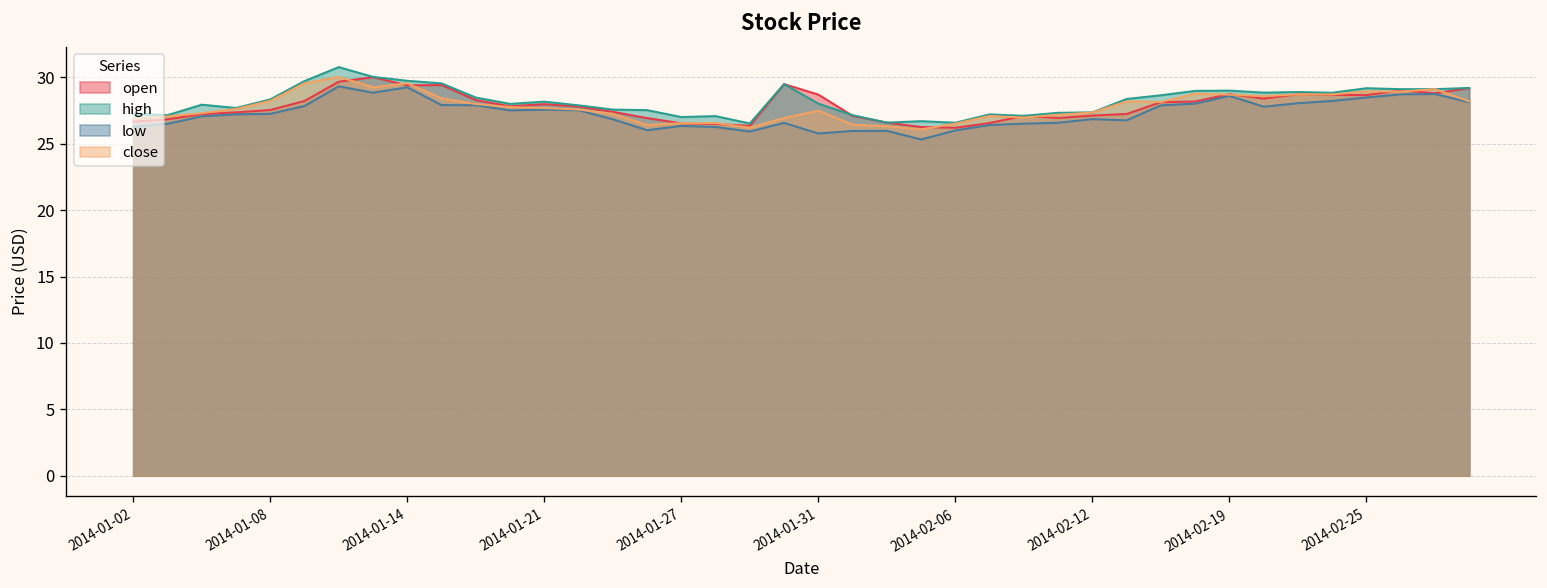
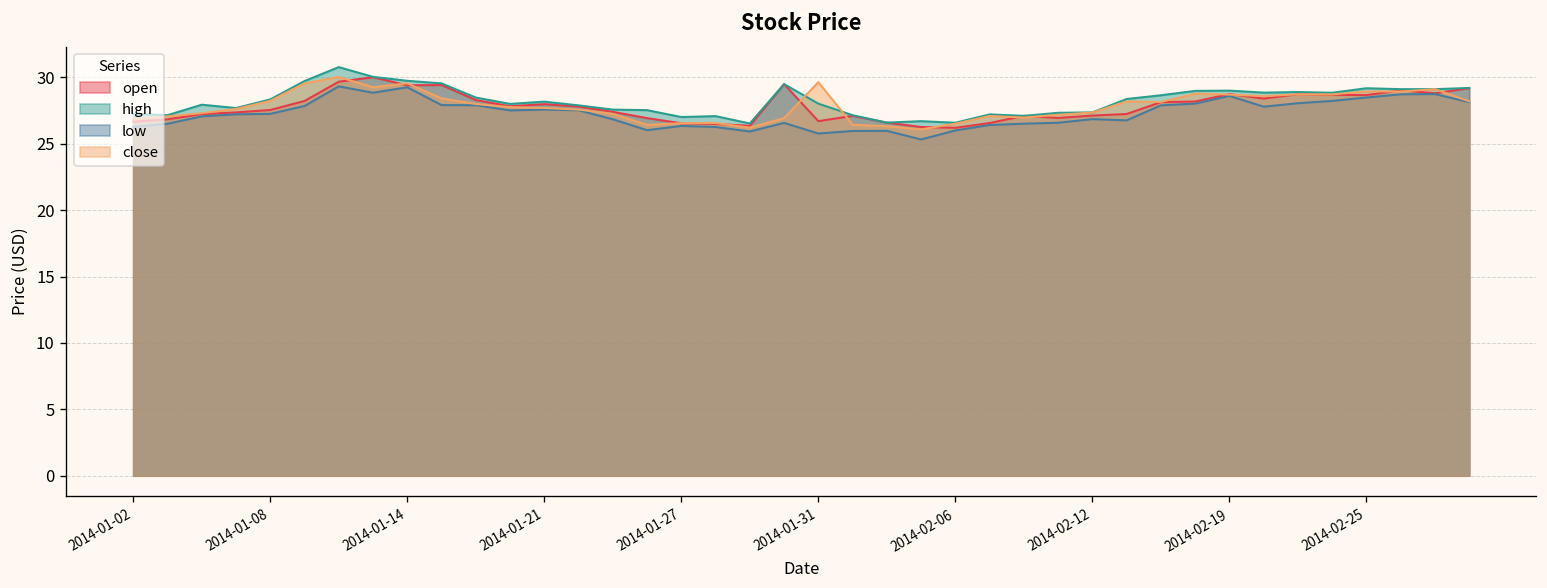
  {
    "open": {
      "2014-01-08": 27.5,
-     "2014-01-31": 28.7
+     "2014-01-31": 26.7
    },
    "close": {
-     "2014-01-31": 27.5,
+     "2014-01-31": 29.6,
      "2014-02-25": 28.9
    }
  }
